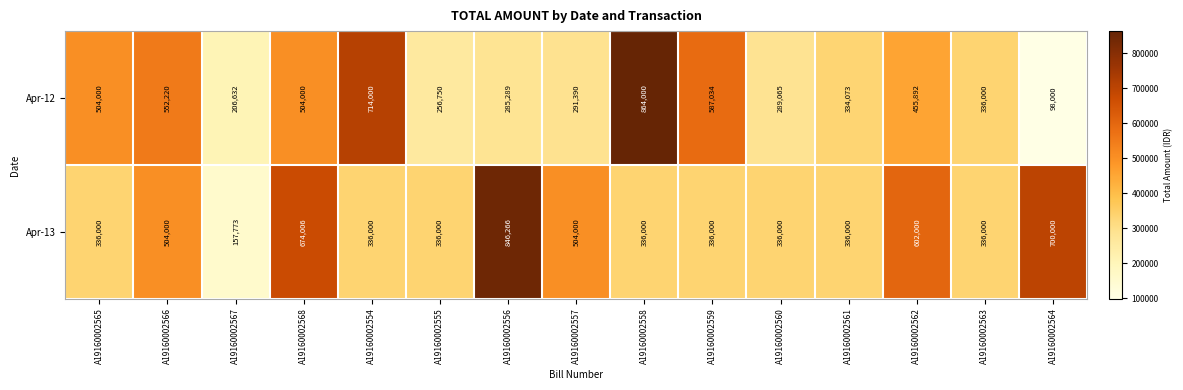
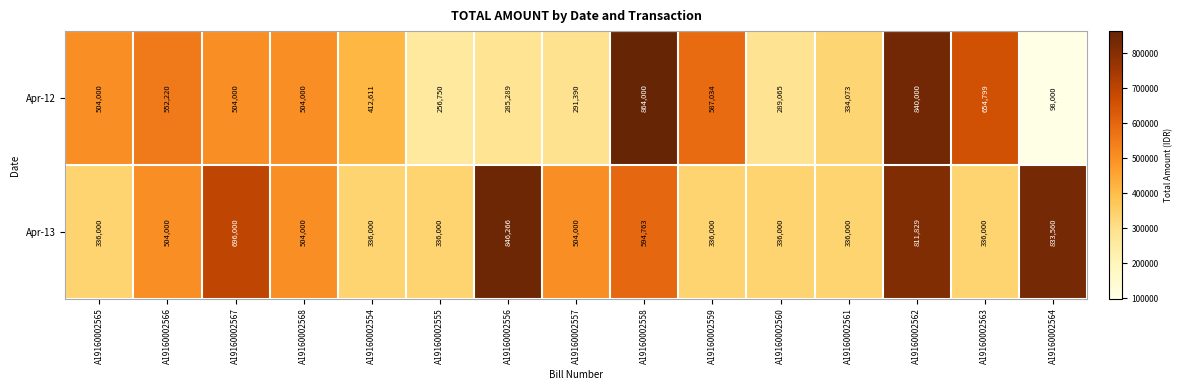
  {
    "Apr-12": {
      "A19160002565": "504,000",
      "A19160002566": "552,220",
-     "A19160002567": "206,632",
+     "A19160002567": "504,000",
      "A19160002568": "504,000",
-     "A19160002554": "714,000",
+     "A19160002554": "412,611",
      "A19160002555": "256,750",
      "A19160002556": "285,289",
      "A19160002557": "291,390",
      "A19160002558": "864,000",
      "A19160002559": "587,034",
      "A19160002560": "289,065",
      "A19160002561": "334,073",
-     "A19160002562": "455,892",
-     "A19160002563": "336,000",
+     "A19160002562": "840,000",
+     "A19160002563": "654,799",
      "A19160002564": "98,000"
    },
    "Apr-13": {
      "A19160002565": "336,000",
      "A19160002566": "504,000",
-     "A19160002567": "157,773",
-     "A19160002568": "674,006",
+     "A19160002567": "696,000",
+     "A19160002568": "504,000",
      "A19160002554": "336,000",
      "A19160002555": "336,000",
      "A19160002556": "846,266",
      "A19160002557": "504,000",
-     "A19160002558": "336,000",
+     "A19160002558": "594,763",
      "A19160002559": "336,000",
      "A19160002560": "336,000",
      "A19160002561": "336,000",
-     "A19160002562": "602,000",
+     "A19160002562": "811,829",
      "A19160002563": "336,000",
-     "A19160002564": "700,000"
+     "A19160002564": "833,560"
    }
  }
